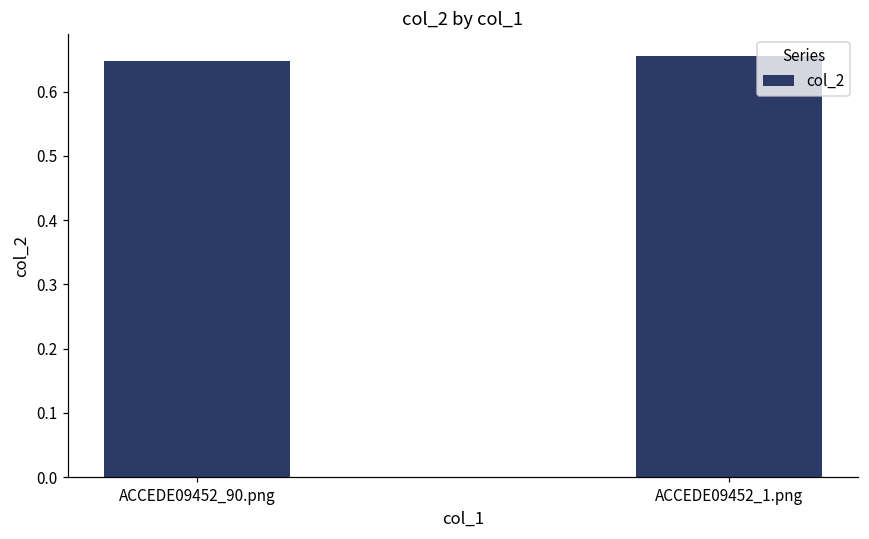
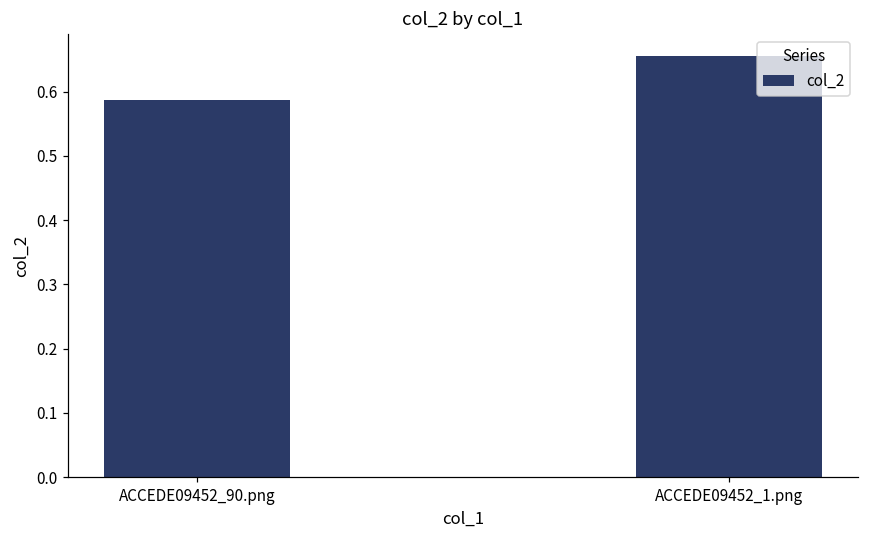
  {
-   "ACCEDE09452_90.png": 0.65,
+   "ACCEDE09452_90.png": 0.59,
    "ACCEDE09452_1.png": 0.66
  }
